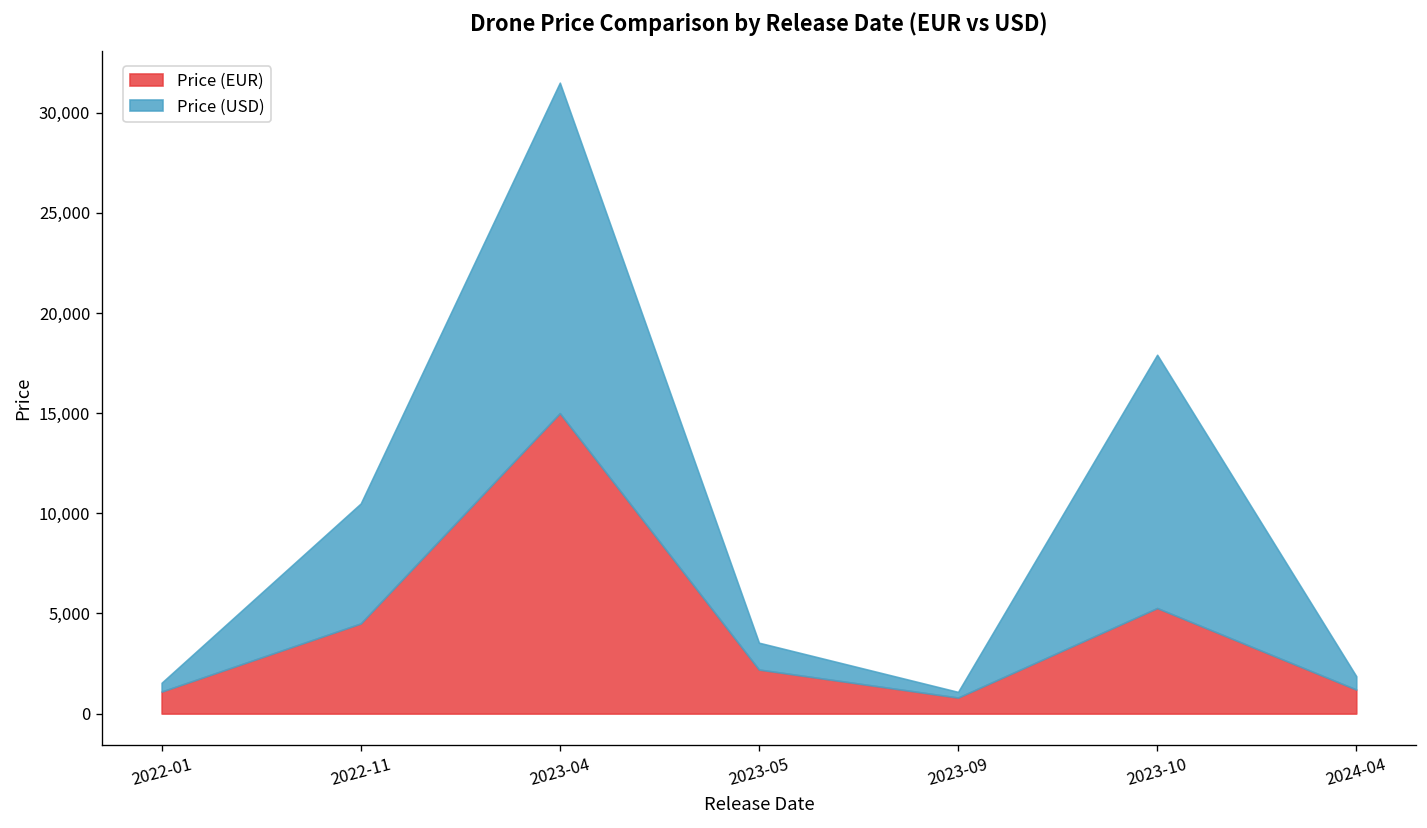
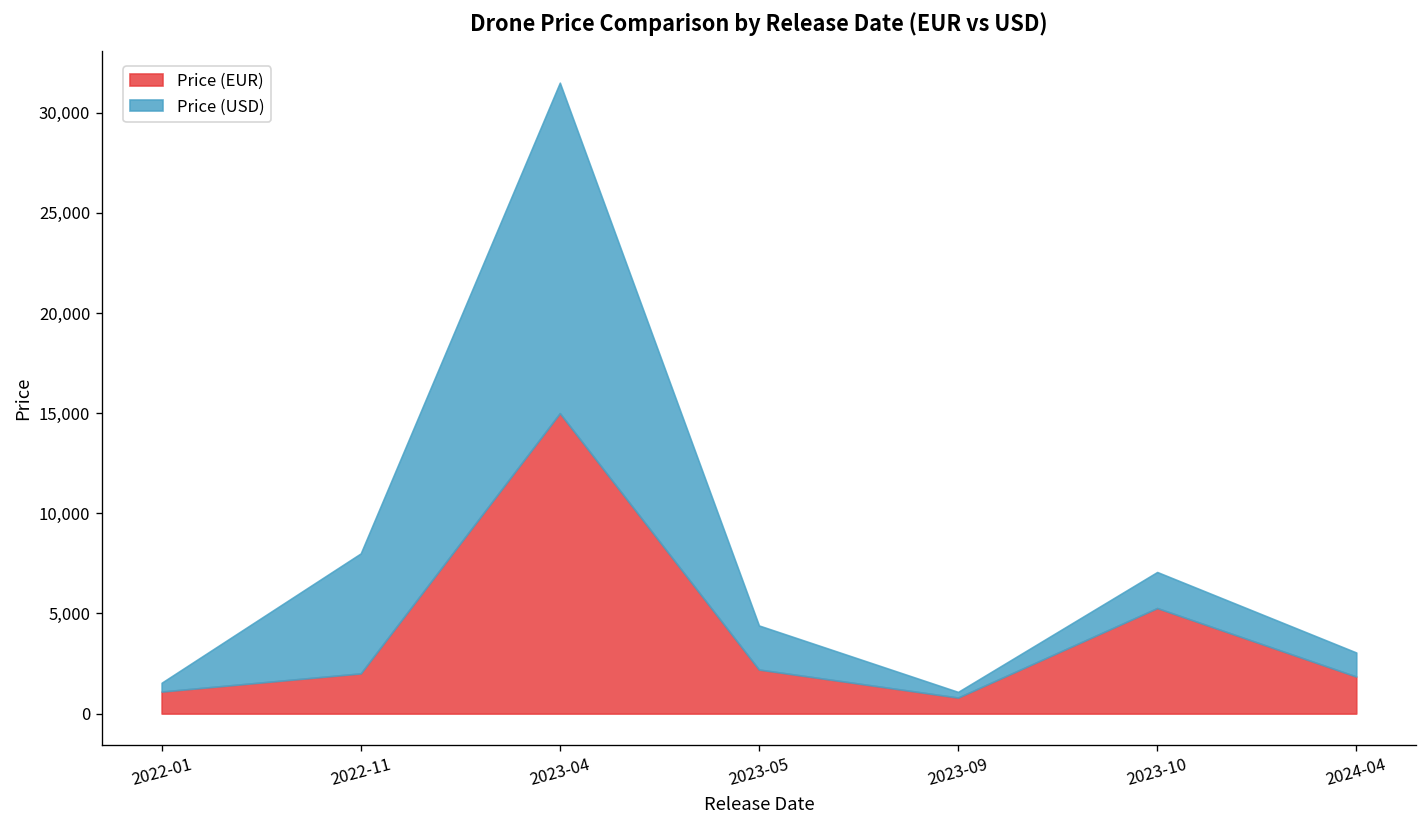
  {
    "Price (EUR)": {
      "2022-01": "1,100",
-     "2022-11": "4,500",
+     "2022-11": "2,000",
      "2023-04": "15,000",
      "2023-05": "2,200",
      "2023-09": "800",
      "2023-10": "5,300",
-     "2024-04": "1,200"
+     "2024-04": "1,800"
    },
    "Price (USD)": {
      "2022-01": "400",
      "2022-11": "6,000",
      "2023-04": "16,500",
-     "2023-05": "1,300",
+     "2023-05": "2,200",
      "2023-09": "300",
-     "2023-10": "12,600",
-     "2024-04": "700"
+     "2023-10": "1,800",
+     "2024-04": "1,200"
    }
  }
